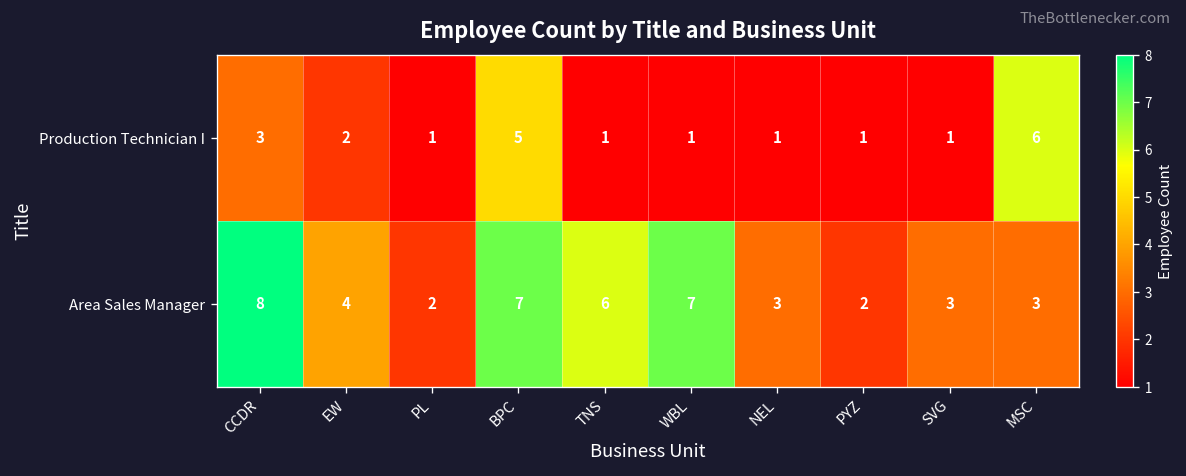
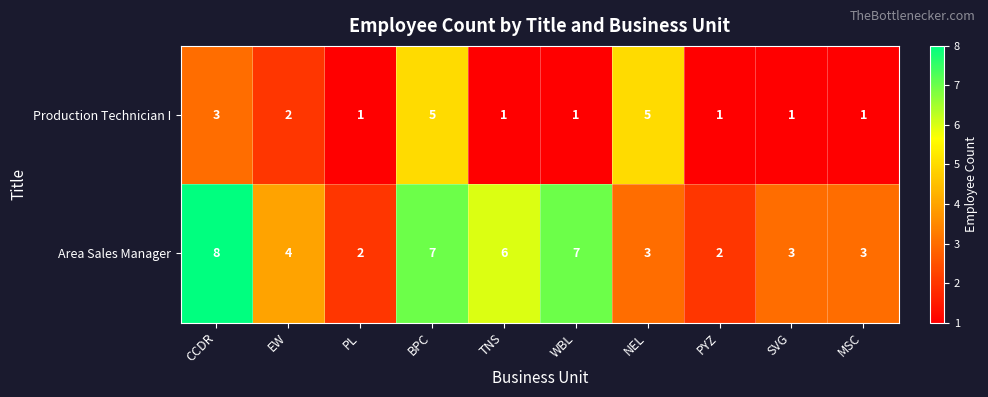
  {
    "Production Technician I": {
      "CCDR": 3,
      "EW": 2,
      "PL": 1,
      "BPC": 5,
      "TNS": 1,
      "WBL": 1,
-     "NEL": 1,
+     "NEL": 5,
      "PYZ": 1,
      "SVG": 1,
-     "MSC": 6
+     "MSC": 1
    },
    "Area Sales Manager": {
      "CCDR": 8,
      "EW": 4,
      "PL": 2,
      "BPC": 7,
      "TNS": 6,
      "WBL": 7,
      "NEL": 3,
      "PYZ": 2,
      "SVG": 3,
      "MSC": 3
    }
  }
